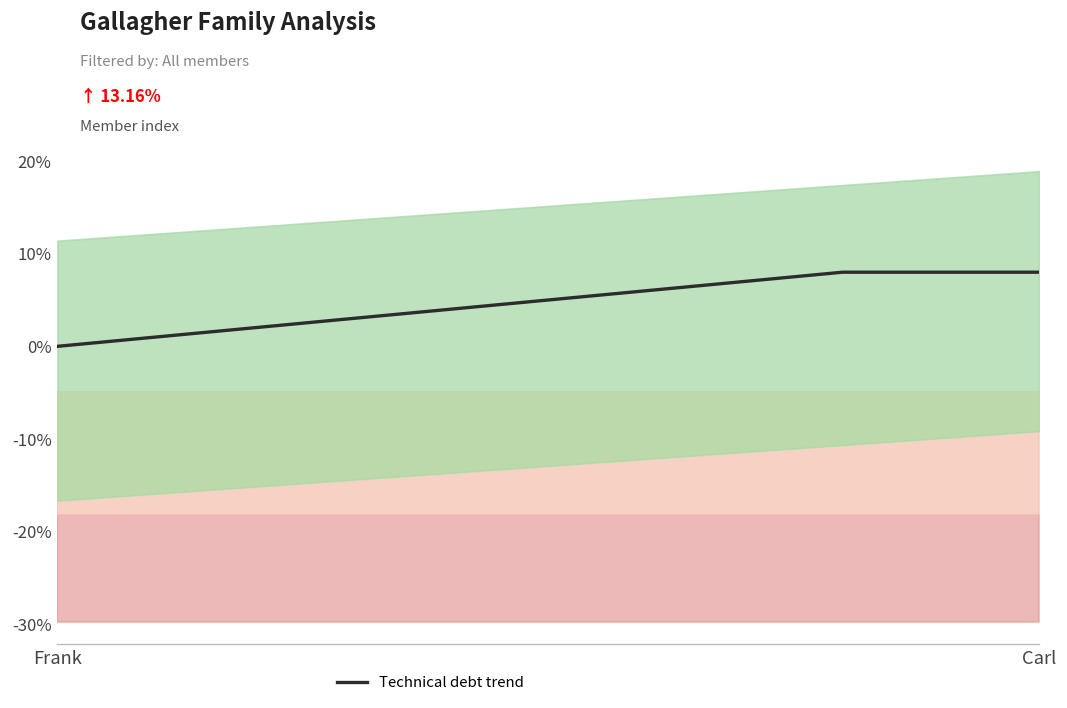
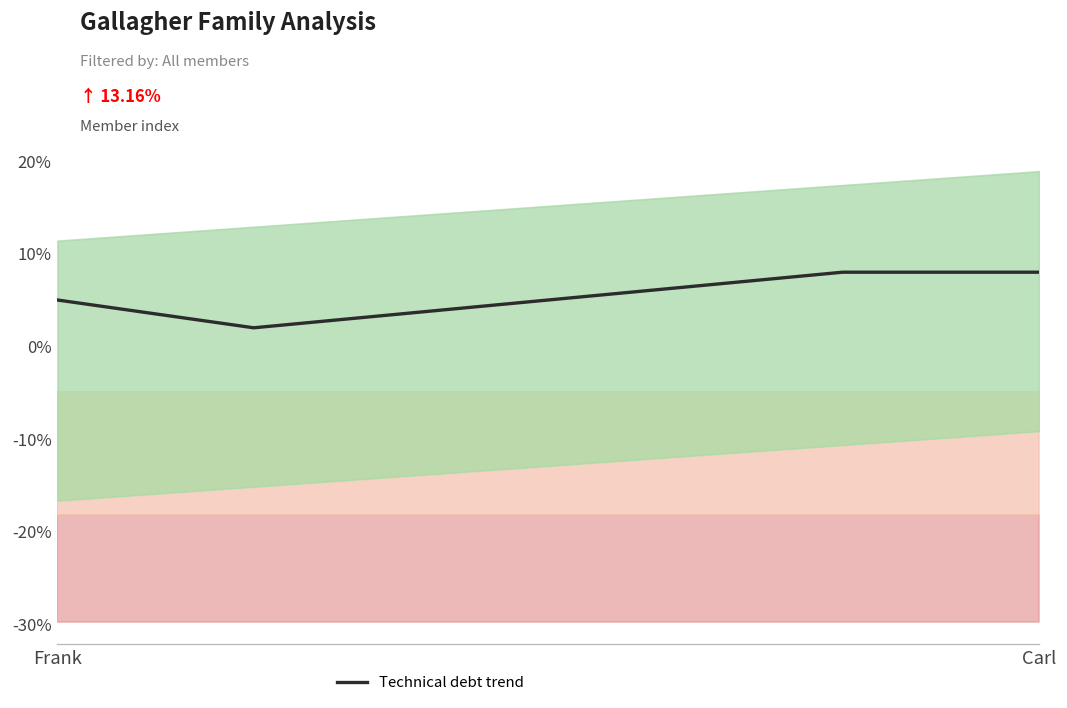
  {
    "Technical debt trend": {
-     "Frank": "0%",
+     "Frank": "5%",
      "Carl": "8%"
    }
  }
